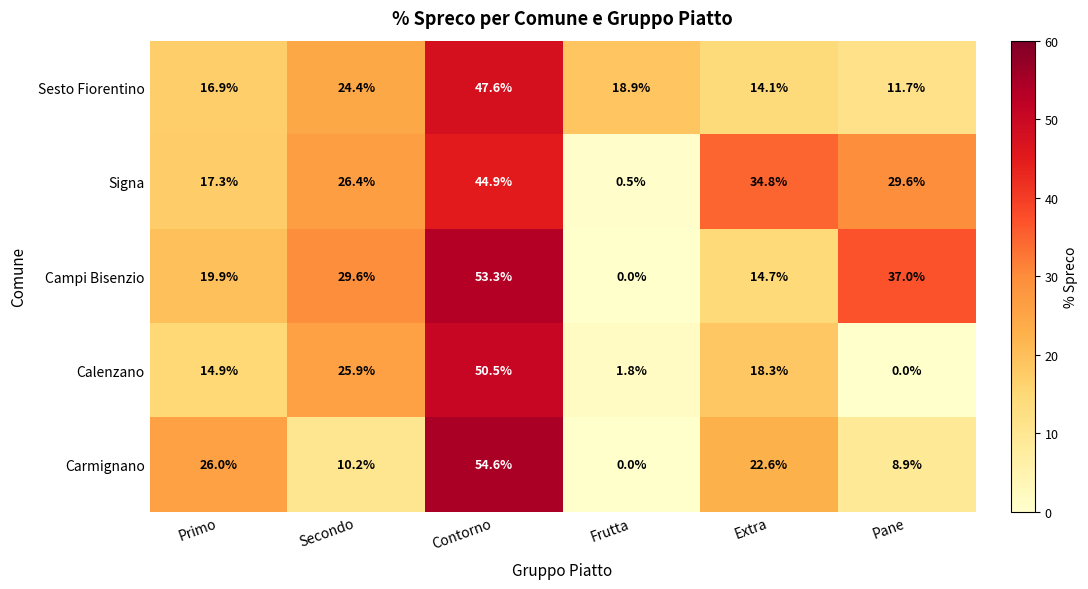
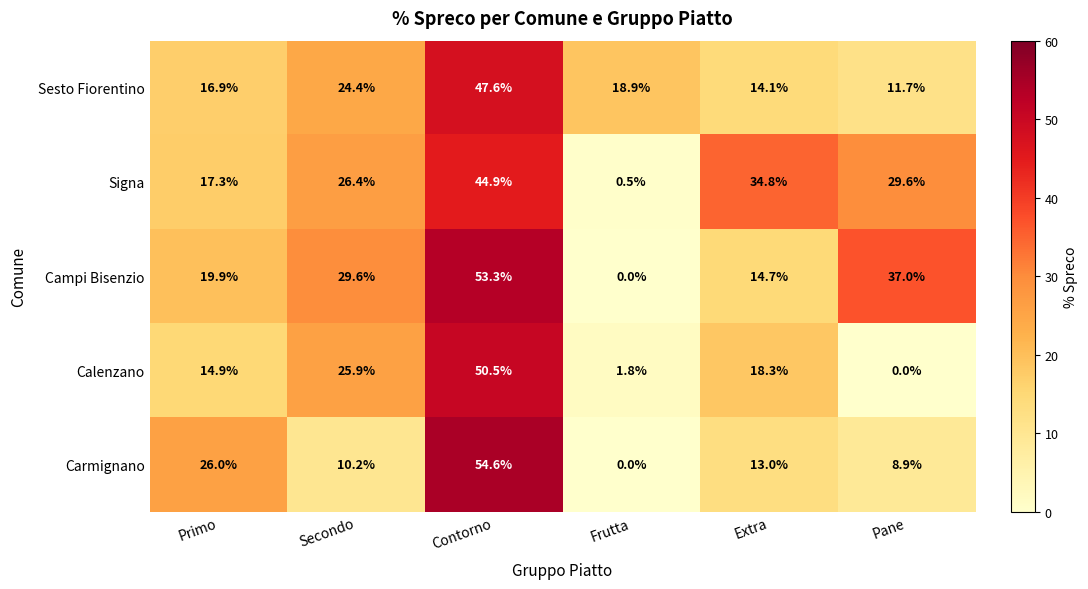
  {
    "Sesto Fiorentino": {
      "Primo": "16.9%",
      "Secondo": "24.4%",
      "Contorno": "47.6%",
      "Frutta": "18.9%",
      "Extra": "14.1%",
      "Pane": "11.7%"
    },
    "Signa": {
      "Primo": "17.3%",
      "Secondo": "26.4%",
      "Contorno": "44.9%",
      "Frutta": "0.5%",
      "Extra": "34.8%",
      "Pane": "29.6%"
    },
    "Campi Bisenzio": {
      "Primo": "19.9%",
      "Secondo": "29.6%",
      "Contorno": "53.3%",
      "Frutta": "0.0%",
      "Extra": "14.7%",
      "Pane": "37.0%"
    },
    "Calenzano": {
      "Primo": "14.9%",
      "Secondo": "25.9%",
      "Contorno": "50.5%",
      "Frutta": "1.8%",
      "Extra": "18.3%",
      "Pane": "0.0%"
    },
    "Carmignano": {
      "Primo": "26.0%",
      "Secondo": "10.2%",
      "Contorno": "54.6%",
      "Frutta": "0.0%",
-     "Extra": "22.6%",
+     "Extra": "13.0%",
      "Pane": "8.9%"
    }
  }
